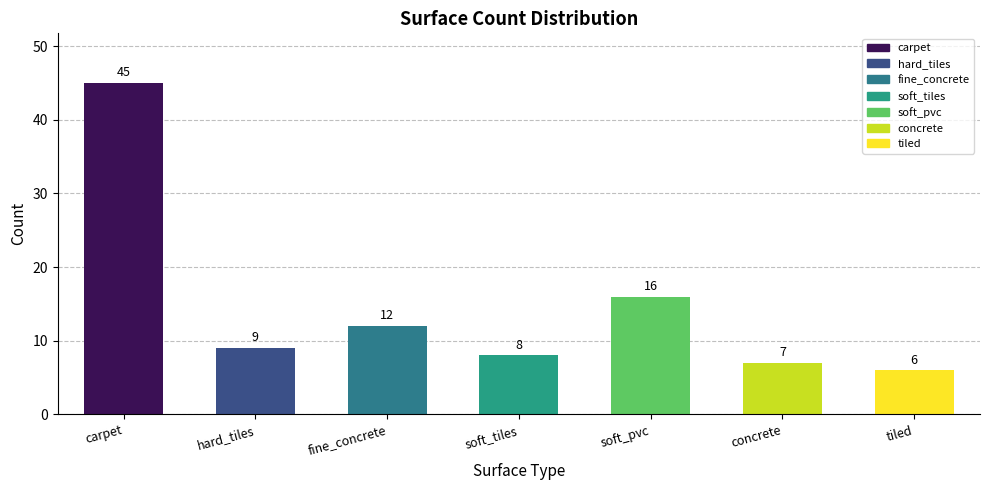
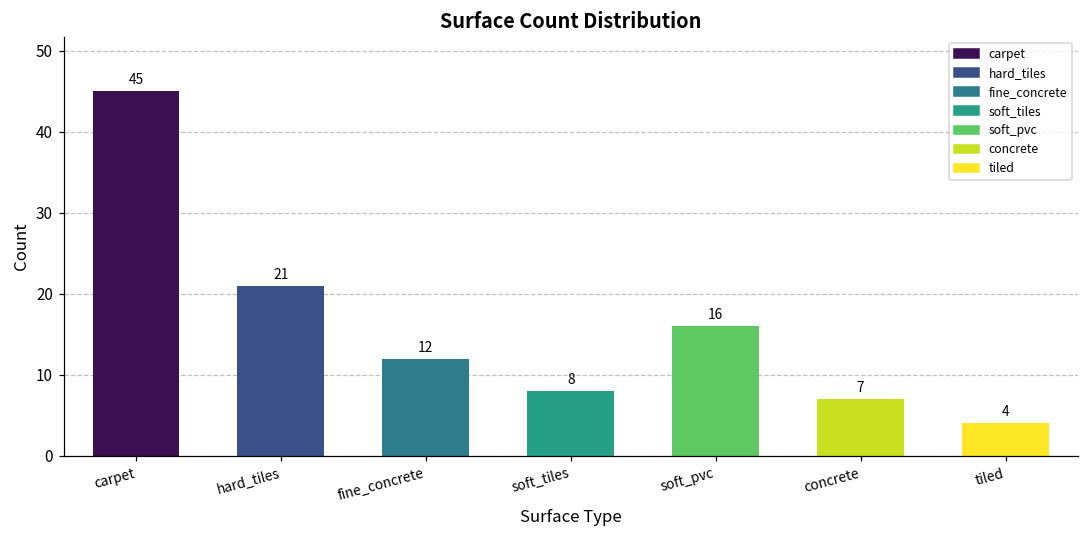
  {
    "carpet": 45,
-   "hard_tiles": 9,
+   "hard_tiles": 21,
    "fine_concrete": 12,
    "soft_tiles": 8,
    "soft_pvc": 16,
    "concrete": 7,
-   "tiled": 6
+   "tiled": 4
  }
